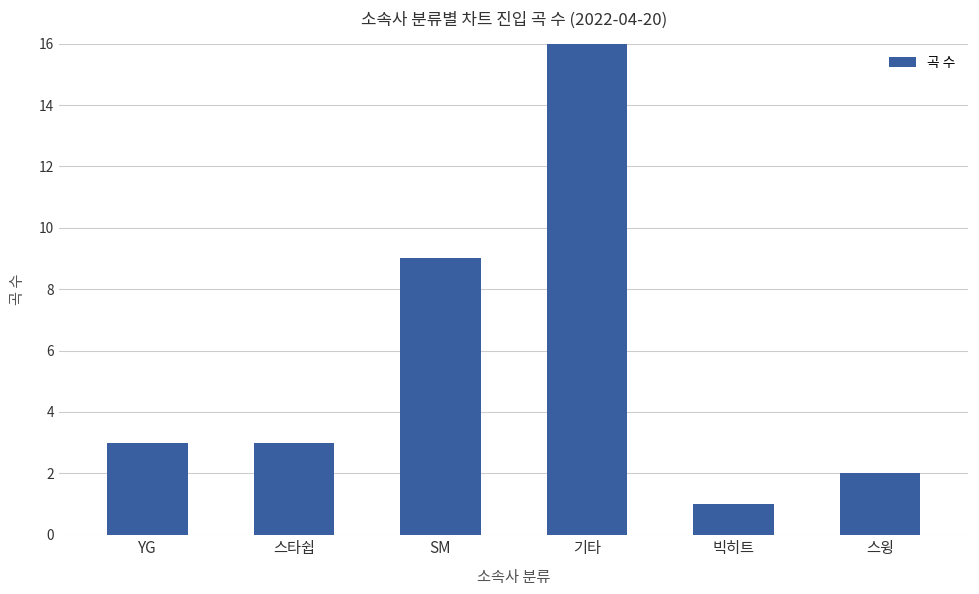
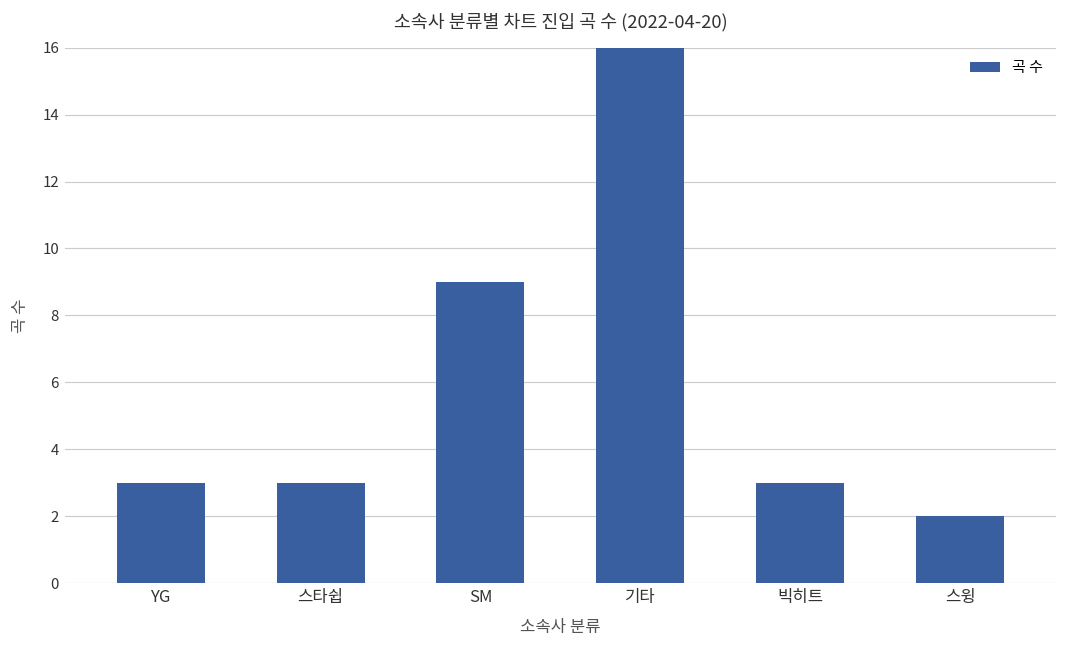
  {
    "YG": 3,
    "스타쉽": 3,
    "SM": 9,
-   "빅히트": 1,
+   "빅히트": 3,
    "스윙": 2
  }
